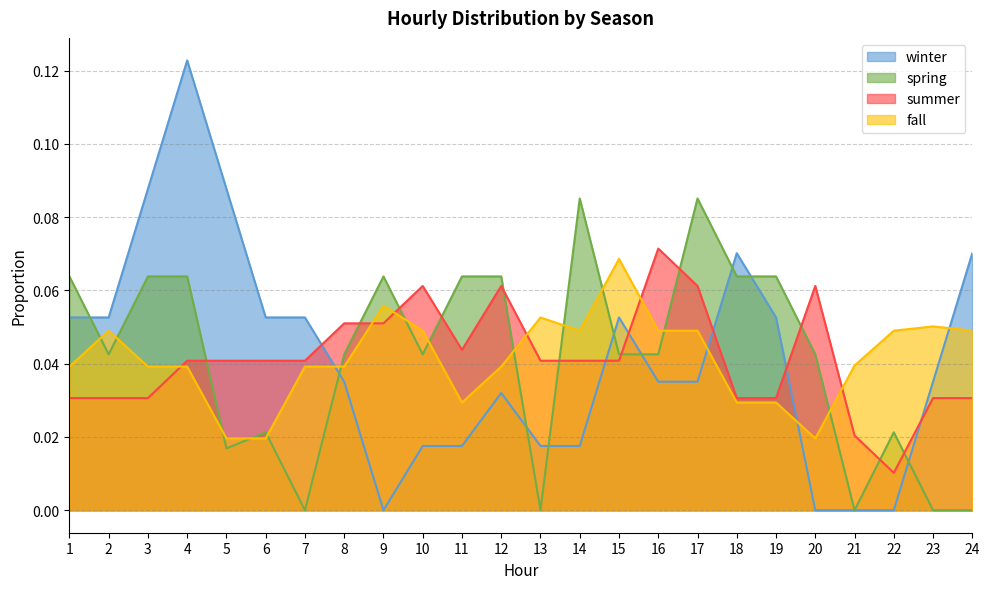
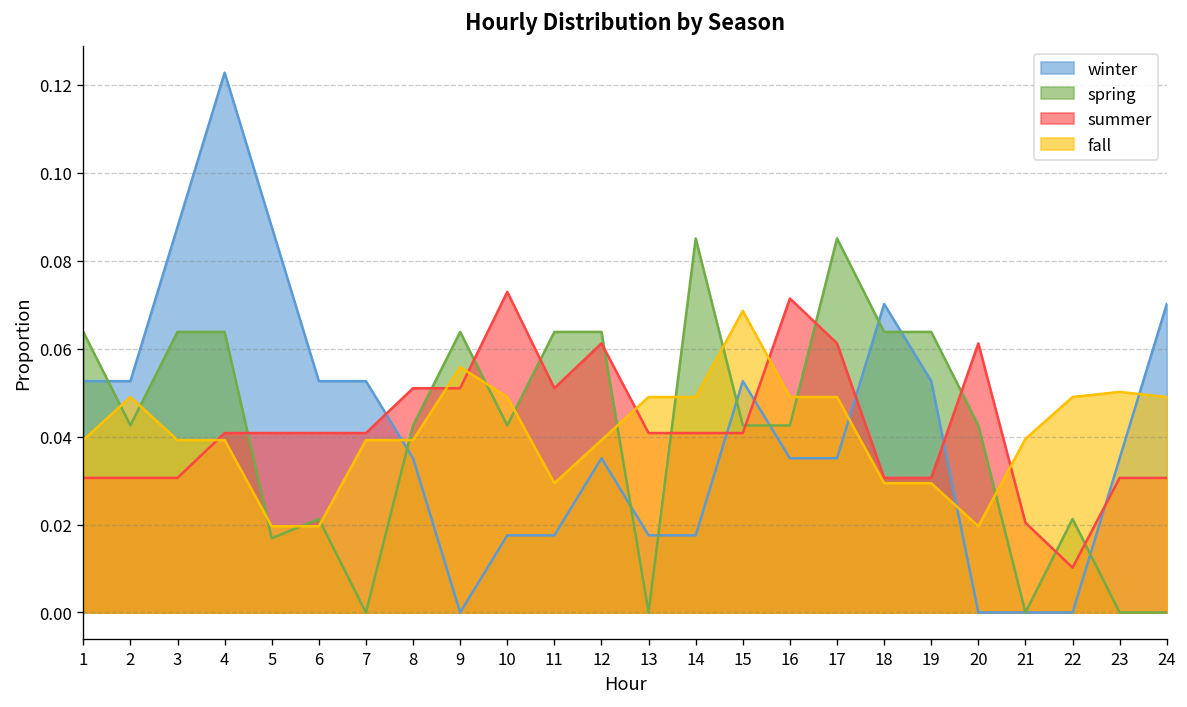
  {
    "winter": {
      "1": 0.053,
      "2": 0.053,
      "3": 0.088,
      "4": 0.123,
      "5": 0.088,
      "6": 0.053,
      "7": 0.053,
      "8": 0.035,
      "9": 0.000,
      "10": 0.018,
      "11": 0.018,
-     "12": 0.032,
+     "12": 0.035,
      "13": 0.018,
      "14": 0.018,
      "15": 0.053,
      "16": 0.035,
      "17": 0.035,
      "18": 0.070,
      "19": 0.053,
      "20": 0.000,
      "22": 0.000,
      "23": 0.035,
      "24": 0.070
    },
    "spring": {
      "1": 0.064,
      "2": 0.043,
      "3": 0.064,
      "4": 0.064,
      "5": 0.017,
      "6": 0.021,
      "7": 0.000,
      "8": 0.043,
      "9": 0.064,
      "10": 0.043,
      "11": 0.064,
      "12": 0.064,
      "13": 0.000,
      "14": 0.085,
      "15": 0.043,
      "16": 0.043,
      "17": 0.085,
      "18": 0.064,
      "19": 0.064,
      "20": 0.043,
      "22": 0.021,
      "23": 0.000,
      "24": 0.000
    },
    "summer": {
      "1": 0.031,
      "2": 0.031,
      "3": 0.031,
      "4": 0.041,
      "5": 0.041,
      "6": 0.041,
      "7": 0.041,
      "8": 0.051,
      "9": 0.051,
-     "10": 0.061,
-     "11": 0.044,
+     "10": 0.073,
+     "11": 0.051,
      "12": 0.061,
      "13": 0.041,
      "14": 0.041,
      "15": 0.041,
      "16": 0.071,
      "17": 0.061,
      "18": 0.031,
      "19": 0.031,
      "20": 0.061,
      "21": 0.020,
      "22": 0.010,
      "23": 0.031,
      "24": 0.031
    },
    "fall": {
      "1": 0.039,
      "2": 0.049,
      "3": 0.039,
      "4": 0.039,
      "5": 0.020,
      "6": 0.020,
      "7": 0.039,
      "8": 0.039,
      "9": 0.056,
      "10": 0.049,
      "11": 0.029,
      "12": 0.039,
-     "13": 0.053,
+     "13": 0.049,
      "14": 0.049,
      "15": 0.069,
      "16": 0.049,
      "17": 0.049,
      "18": 0.029,
      "19": 0.029,
      "20": 0.020,
      "21": 0.040,
      "22": 0.049,
      "23": 0.050,
      "24": 0.049
    }
  }
